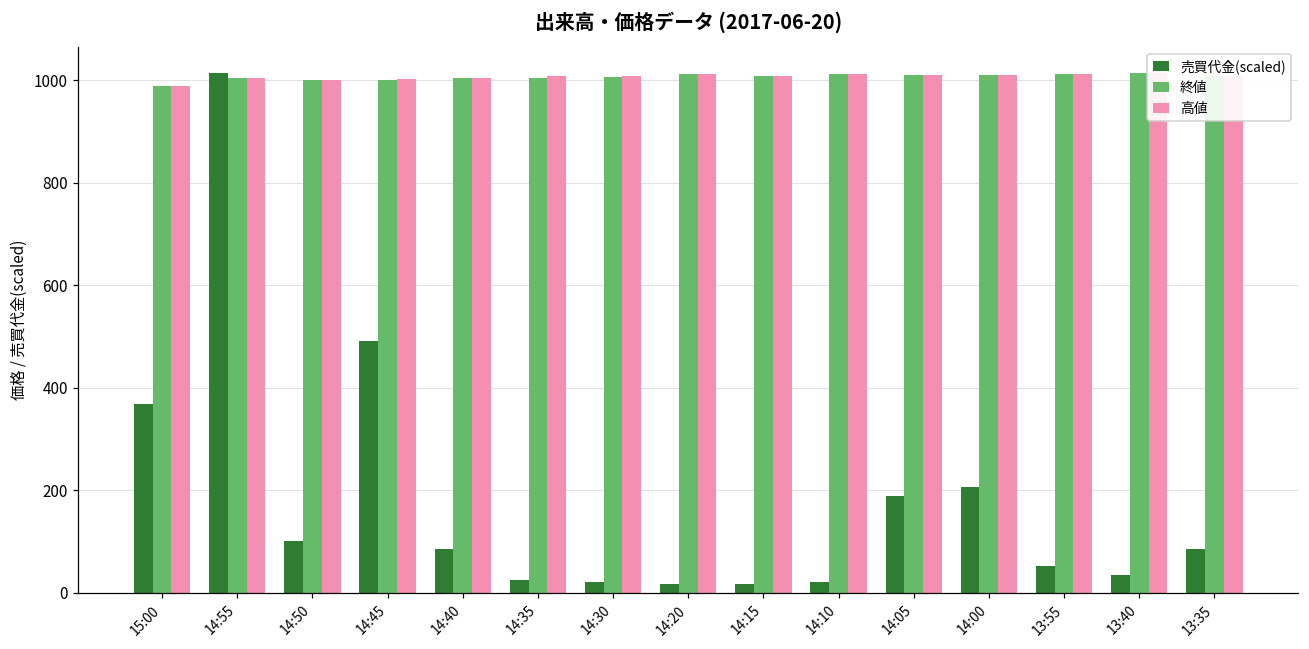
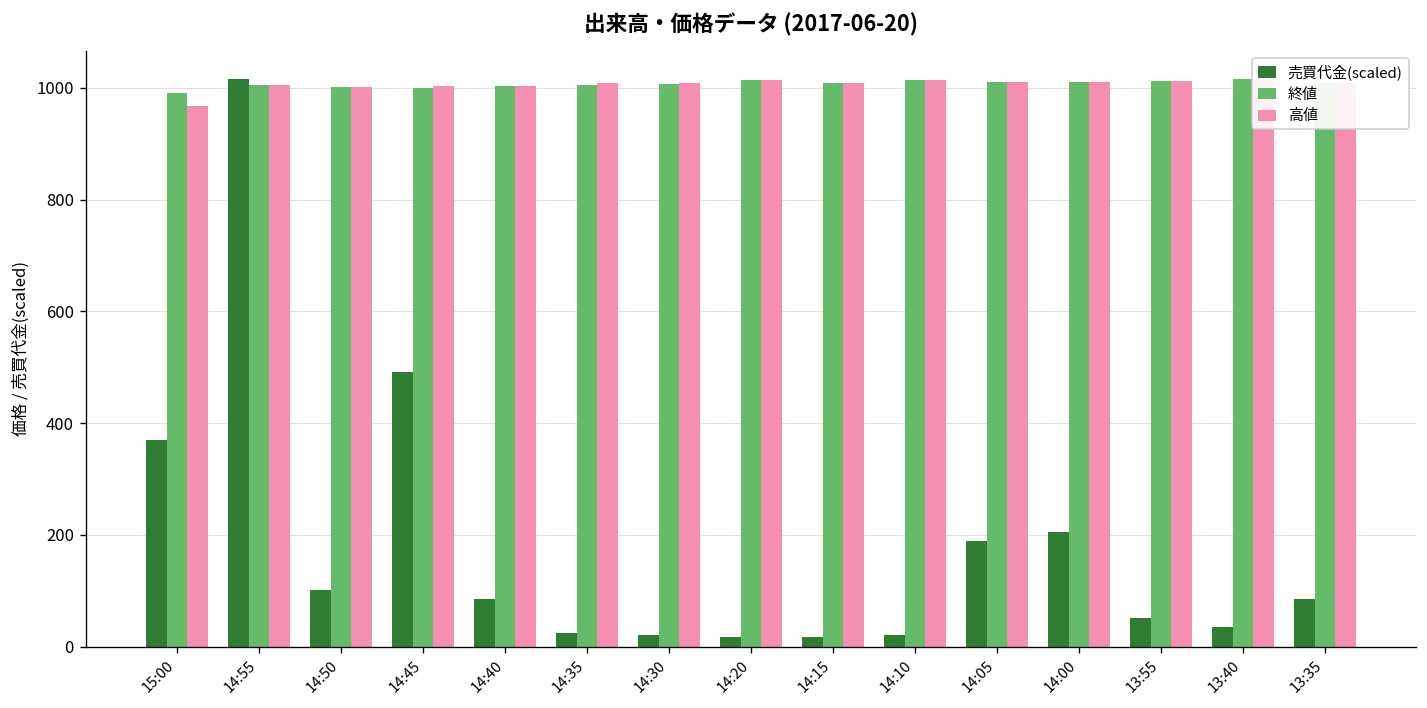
  {
    "売買代金(scaled)": {
      "15:00": 370,
      "14:55": 1020,
      "14:50": 100,
      "14:45": 490,
      "14:40": 90,
      "14:35": 20,
      "14:30": 20,
      "14:20": 20,
      "14:15": 20,
      "14:10": 20,
      "14:05": 190,
      "14:00": 210,
      "13:55": 50,
      "13:40": 30,
      "13:35": 90
    },
    "終値": {
      "15:00": 990,
      "14:55": 1010,
      "14:50": 1000,
      "14:45": 1000,
      "14:40": 1000,
      "14:35": 1010,
      "14:30": 1010,
      "14:20": 1010,
      "14:15": 1010,
      "14:10": 1010,
      "14:05": 1010,
      "14:00": 1010,
      "13:55": 1010,
      "13:40": 1020
    },
    "高値": {
-     "15:00": 990,
+     "15:00": 970,
      "14:55": 1010,
      "14:50": 1000,
      "14:45": 1000,
      "14:40": 1000,
      "14:35": 1010,
      "14:30": 1010,
      "14:20": 1010,
      "14:15": 1010,
      "14:10": 1010,
      "14:05": 1010,
      "14:00": 1010,
      "13:55": 1010
    }
  }
